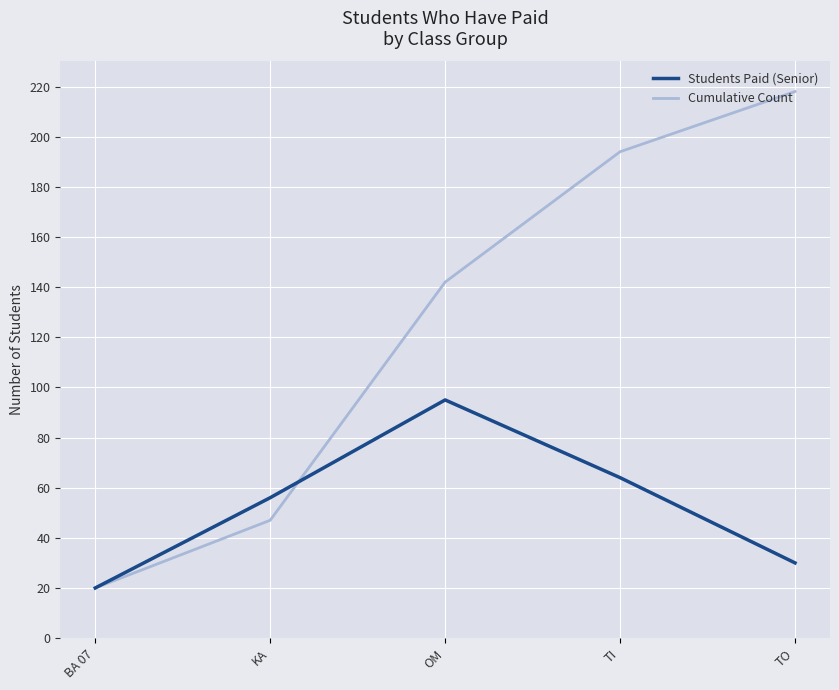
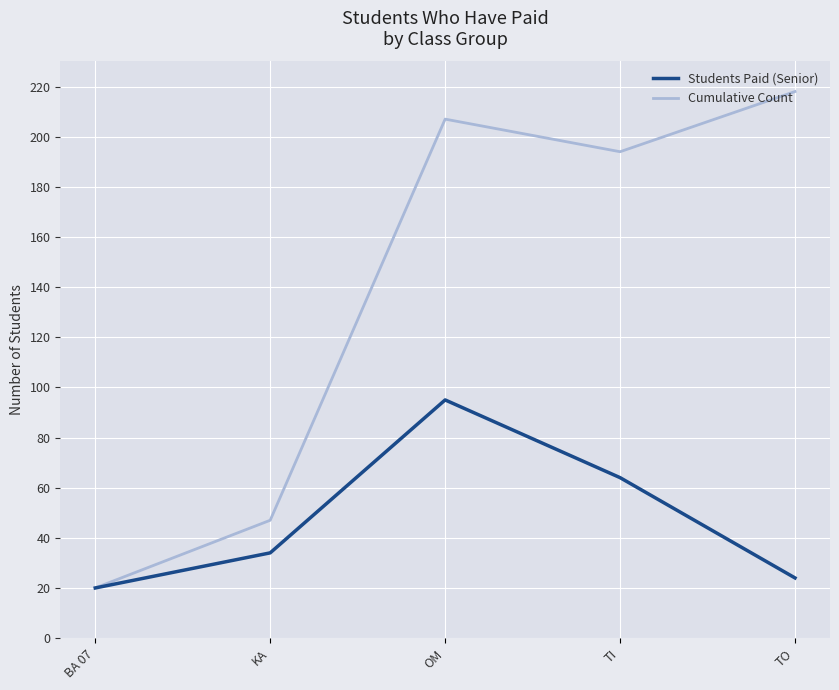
  {
    "Students Paid (Senior)": {
-     "KA": 56,
+     "KA": 34,
      "OM": 95,
      "TI": 64,
-     "TO": 30
+     "TO": 24
    },
    "Cumulative Count": {
      "KA": 47,
-     "OM": 142,
+     "OM": 207,
      "TI": 194,
      "TO": 218
    }
  }
